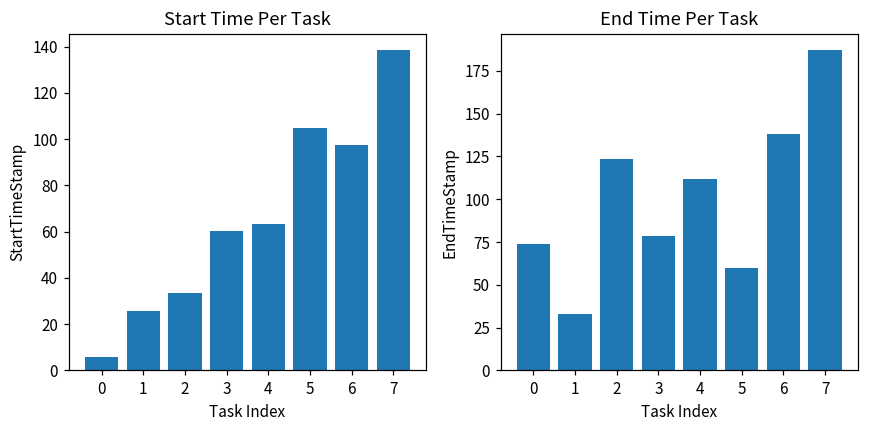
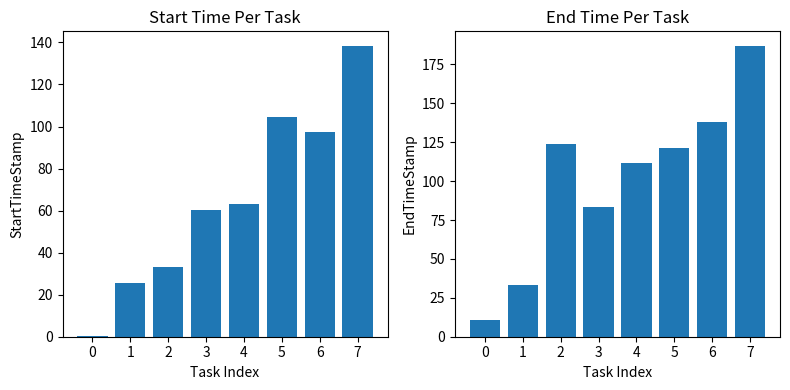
  {
    "Start Time Per Task": {
-     "0": 6,
+     "0": 0,
      "1": 26,
      "2": 33,
      "3": 60,
      "4": 63,
      "5": 105,
      "6": 97,
      "7": 138
    },
    "End Time Per Task": {
-     "0": 74,
+     "0": 10,
      "1": 33,
      "2": 124,
-     "3": 78,
+     "3": 84,
      "4": 112,
-     "5": 60,
+     "5": 122,
      "6": 138,
      "7": 187
    }
  }
